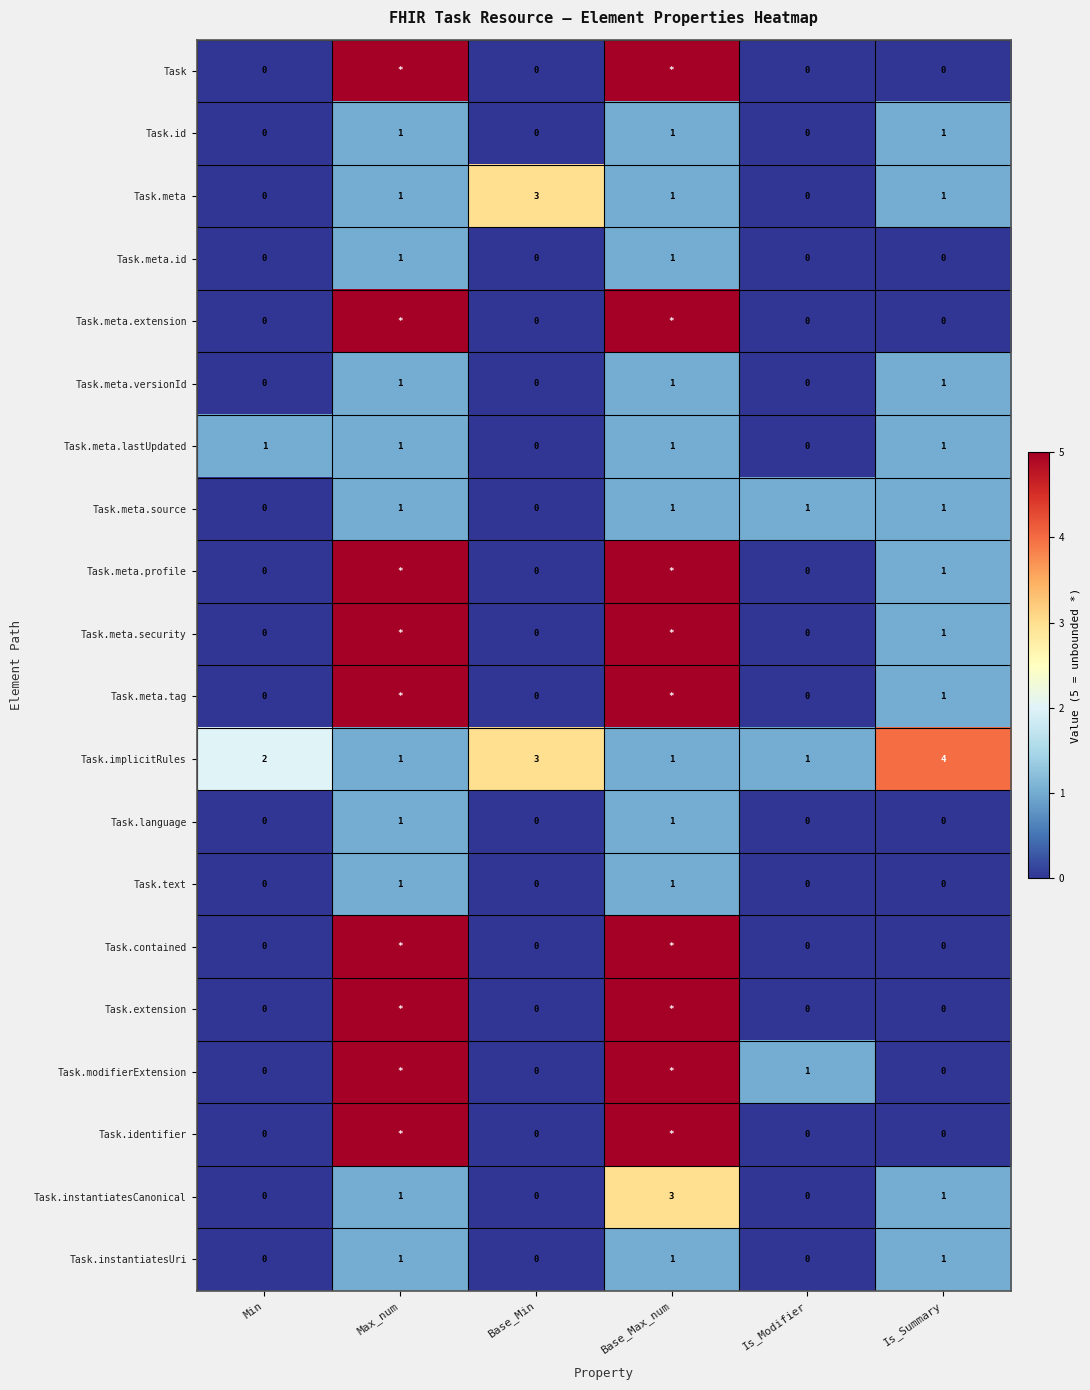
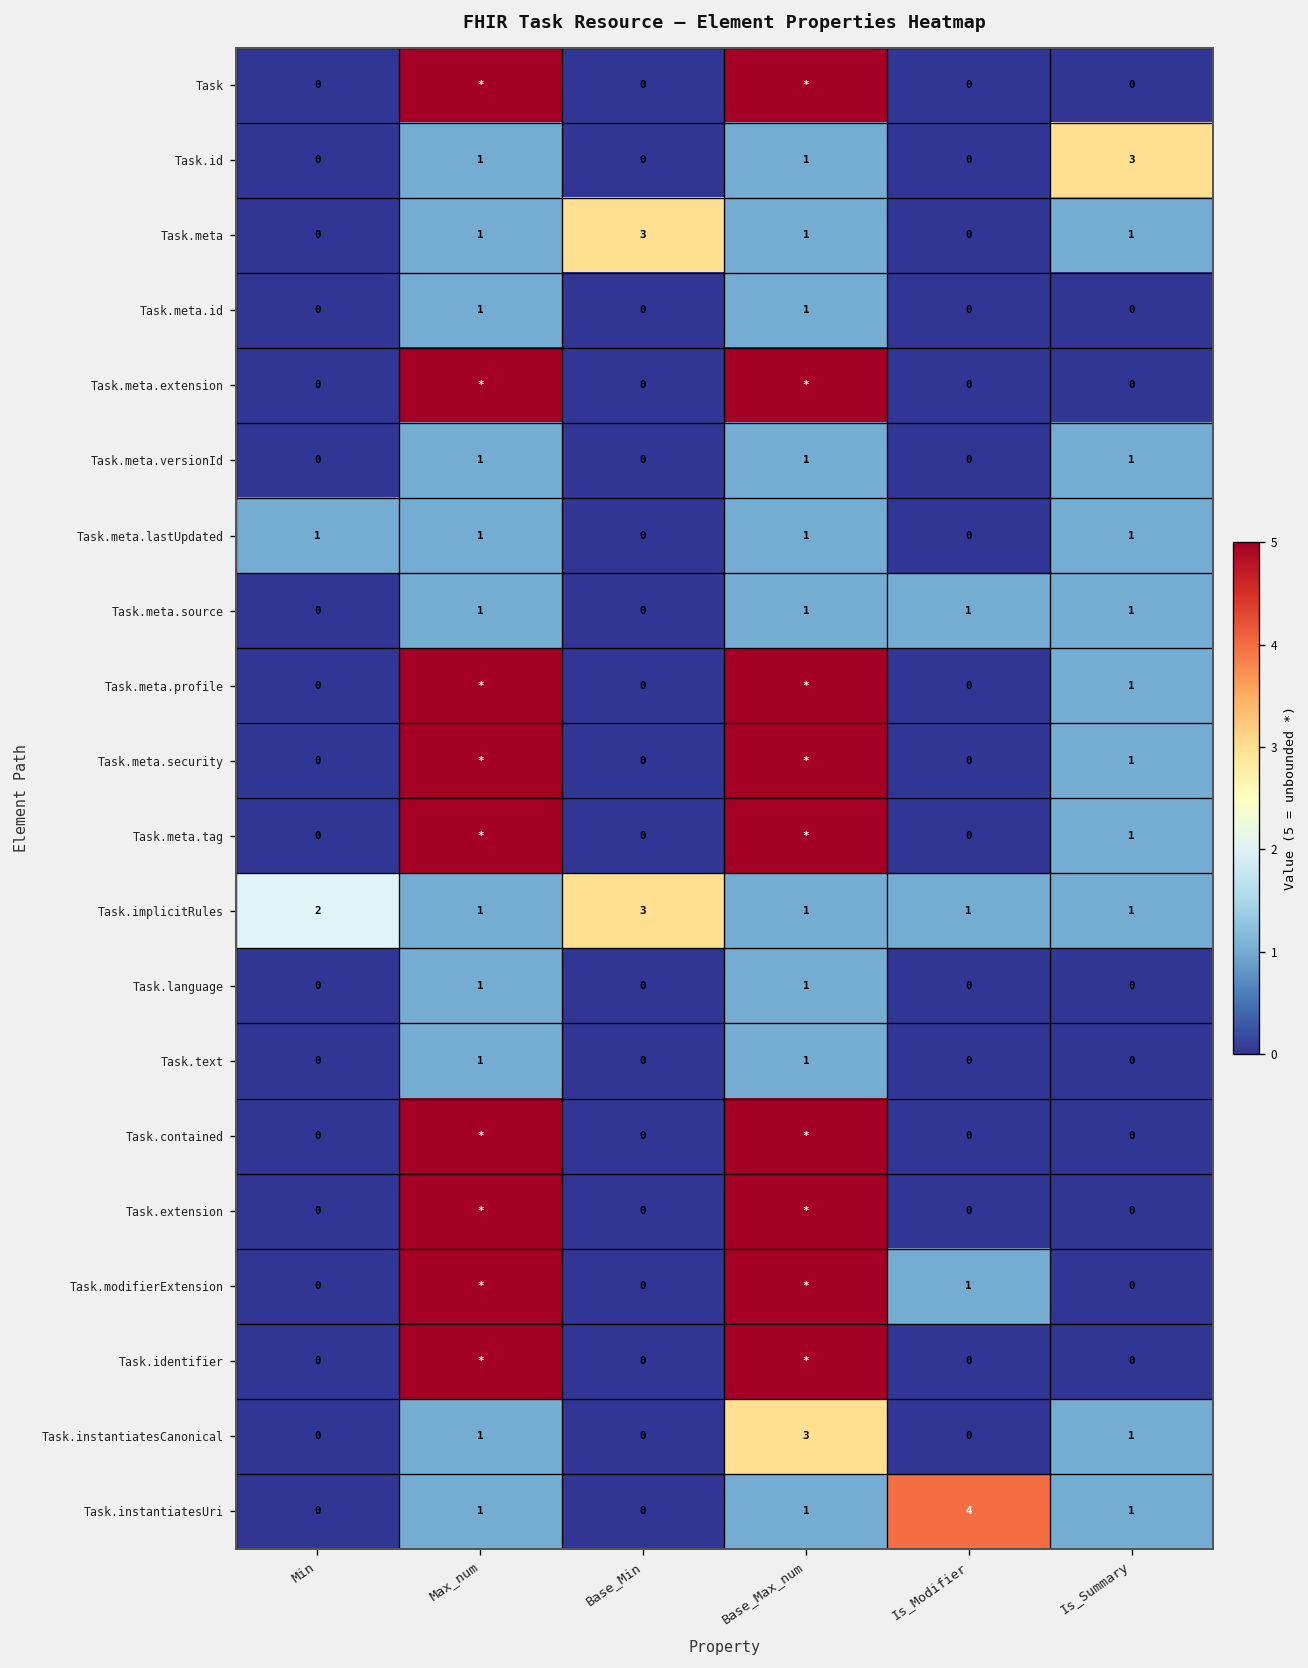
  {
    "Task": {
      "Min": 0,
      "Base_Min": 0,
      "Is_Modifier": 0,
      "Is_Summary": 0
    },
    "Task.id": {
      "Min": 0,
      "Max_num": 1,
      "Base_Min": 0,
      "Base_Max_num": 1,
      "Is_Modifier": 0,
-     "Is_Summary": 1
+     "Is_Summary": 3
    },
    "Task.meta": {
      "Min": 0,
      "Max_num": 1,
      "Base_Min": 3,
      "Base_Max_num": 1,
      "Is_Modifier": 0,
      "Is_Summary": 1
    },
    "Task.meta.id": {
      "Min": 0,
      "Max_num": 1,
      "Base_Min": 0,
      "Base_Max_num": 1,
      "Is_Modifier": 0,
      "Is_Summary": 0
    },
    "Task.meta.extension": {
      "Min": 0,
      "Base_Min": 0,
      "Is_Modifier": 0,
      "Is_Summary": 0
    },
    "Task.meta.versionId": {
      "Min": 0,
      "Max_num": 1,
      "Base_Min": 0,
      "Base_Max_num": 1,
      "Is_Modifier": 0,
      "Is_Summary": 1
    },
    "Task.meta.lastUpdated": {
      "Min": 1,
      "Max_num": 1,
      "Base_Min": 0,
      "Base_Max_num": 1,
      "Is_Modifier": 0,
      "Is_Summary": 1
    },
    "Task.meta.source": {
      "Min": 0,
      "Max_num": 1,
      "Base_Min": 0,
      "Base_Max_num": 1,
      "Is_Modifier": 1,
      "Is_Summary": 1
    },
    "Task.meta.profile": {
      "Min": 0,
      "Base_Min": 0,
      "Is_Modifier": 0,
      "Is_Summary": 1
    },
    "Task.meta.security": {
      "Min": 0,
      "Base_Min": 0,
      "Is_Modifier": 0,
      "Is_Summary": 1
    },
    "Task.meta.tag": {
      "Min": 0,
      "Base_Min": 0,
      "Is_Modifier": 0,
      "Is_Summary": 1
    },
    "Task.implicitRules": {
      "Min": 2,
      "Max_num": 1,
      "Base_Min": 3,
      "Base_Max_num": 1,
      "Is_Modifier": 1,
-     "Is_Summary": 4
+     "Is_Summary": 1
    },
    "Task.language": {
      "Min": 0,
      "Max_num": 1,
      "Base_Min": 0,
      "Base_Max_num": 1,
      "Is_Modifier": 0,
      "Is_Summary": 0
    },
    "Task.text": {
      "Min": 0,
      "Max_num": 1,
      "Base_Min": 0,
      "Base_Max_num": 1,
      "Is_Modifier": 0,
      "Is_Summary": 0
    },
    "Task.contained": {
      "Min": 0,
      "Base_Min": 0,
      "Is_Modifier": 0,
      "Is_Summary": 0
    },
    "Task.extension": {
      "Min": 0,
      "Base_Min": 0,
      "Is_Modifier": 0,
      "Is_Summary": 0
    },
    "Task.modifierExtension": {
      "Min": 0,
      "Base_Min": 0,
      "Is_Modifier": 1,
      "Is_Summary": 0
    },
    "Task.identifier": {
      "Min": 0,
      "Base_Min": 0,
      "Is_Modifier": 0,
      "Is_Summary": 0
    },
    "Task.instantiatesCanonical": {
      "Min": 0,
      "Max_num": 1,
      "Base_Min": 0,
      "Base_Max_num": 3,
      "Is_Modifier": 0,
      "Is_Summary": 1
    },
    "Task.instantiatesUri": {
      "Min": 0,
      "Max_num": 1,
      "Base_Min": 0,
      "Base_Max_num": 1,
-     "Is_Modifier": 0,
+     "Is_Modifier": 4,
      "Is_Summary": 1
    }
  }
